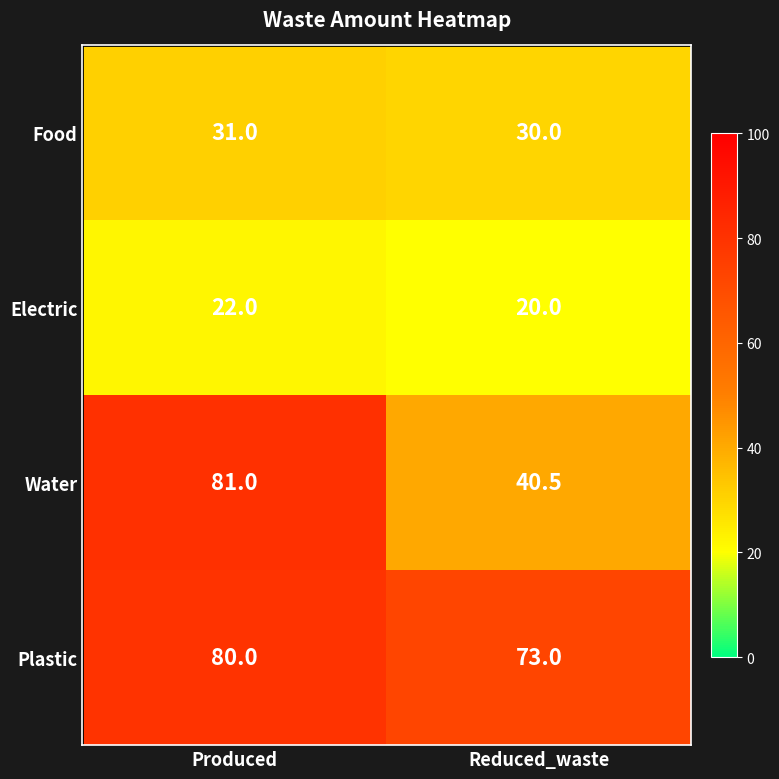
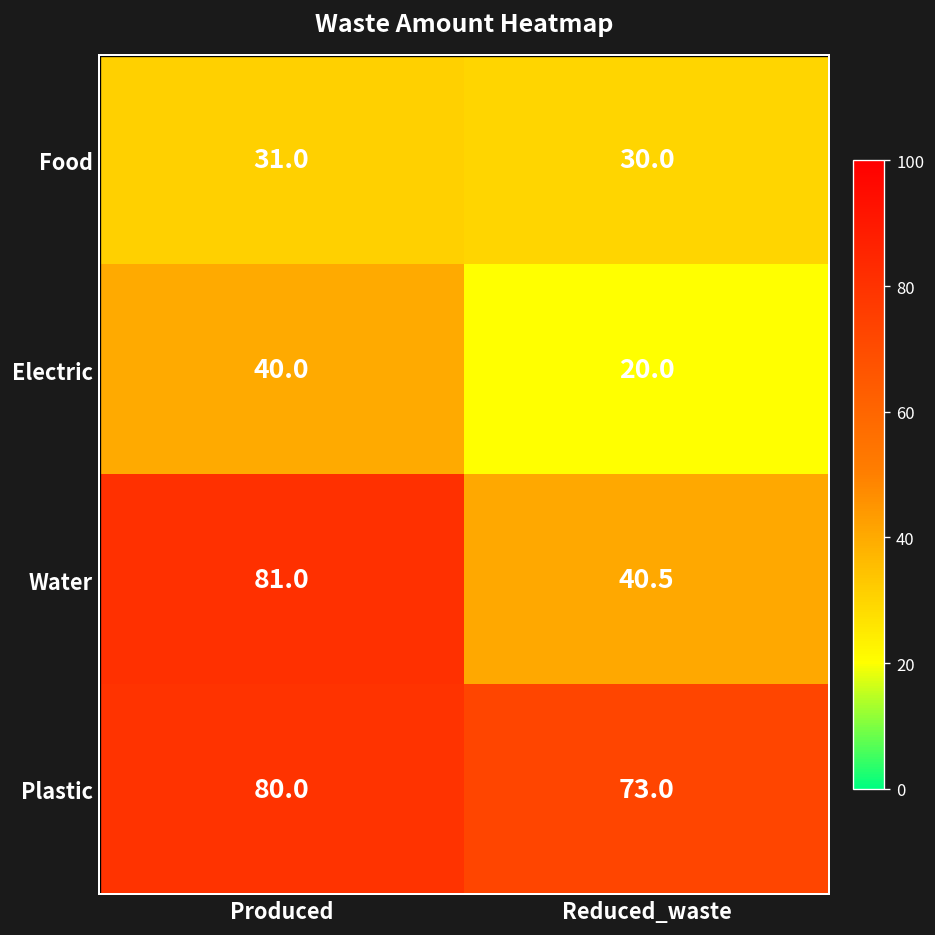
  {
    "Food": {
      "Produced": 31.0,
      "Reduced_waste": 30.0
    },
    "Electric": {
-     "Produced": 22.0,
+     "Produced": 40.0,
      "Reduced_waste": 20.0
    },
    "Water": {
      "Produced": 81.0,
      "Reduced_waste": 40.5
    },
    "Plastic": {
      "Produced": 80.0,
      "Reduced_waste": 73.0
    }
  }
